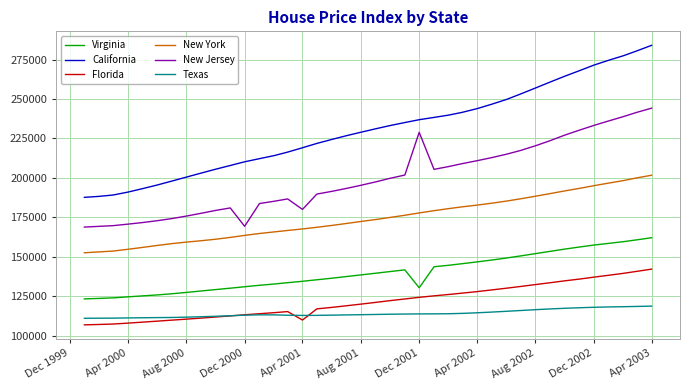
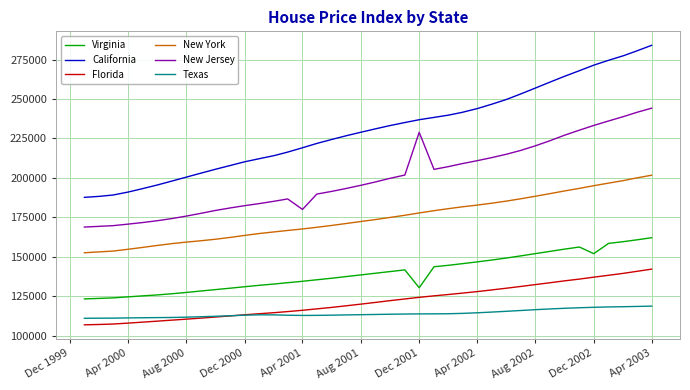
  {
    "Virginia": {
      "Apr 2000": 125000,
      "Aug 2000": 127000,
      "Dec 2000": 131000,
      "Apr 2001": 135000,
      "Aug 2001": 139000,
      "Dec 2001": 130000,
      "Apr 2002": 147000,
      "Aug 2002": 152000,
-     "Dec 2002": 157000,
+     "Dec 2002": 152000,
      "Apr 2003": 162000
    },
    "California": {
      "Apr 2000": 191000,
      "Aug 2000": 200000,
      "Dec 2000": 210000,
      "Apr 2001": 219000,
      "Aug 2001": 229000,
      "Dec 2001": 237000,
      "Apr 2002": 244000,
      "Aug 2002": 257000,
      "Dec 2002": 271000,
      "Apr 2003": 284000
    },
    "Florida": {
      "Apr 2000": 108000,
-     "Apr 2001": 110000,
+     "Apr 2001": 116000,
      "Aug 2001": 120000,
      "Dec 2001": 124000,
      "Apr 2002": 128000,
      "Aug 2002": 132000,
      "Dec 2002": 137000,
      "Apr 2003": 142000
    },
    "New York": {
      "Apr 2000": 155000,
      "Aug 2000": 159000,
      "Dec 2000": 164000,
      "Apr 2001": 168000,
      "Aug 2001": 172000,
      "Dec 2001": 178000,
      "Apr 2002": 183000,
      "Aug 2002": 188000,
      "Dec 2002": 195000,
      "Apr 2003": 202000
    },
    "New Jersey": {
      "Apr 2000": 171000,
      "Aug 2000": 176000,
-     "Dec 2000": 169000,
+     "Dec 2000": 182000,
      "Apr 2001": 180000,
      "Aug 2001": 195000,
      "Dec 2001": 229000,
      "Apr 2002": 211000,
      "Aug 2002": 220000,
      "Dec 2002": 233000,
      "Apr 2003": 244000
    },
    "Texas": {
      "Apr 2000": 111000,
      "Apr 2001": 113000,
      "Aug 2001": 113000,
      "Dec 2001": 114000,
      "Apr 2002": 115000,
      "Aug 2002": 117000,
      "Dec 2002": 118000,
      "Apr 2003": 119000
    }
  }
